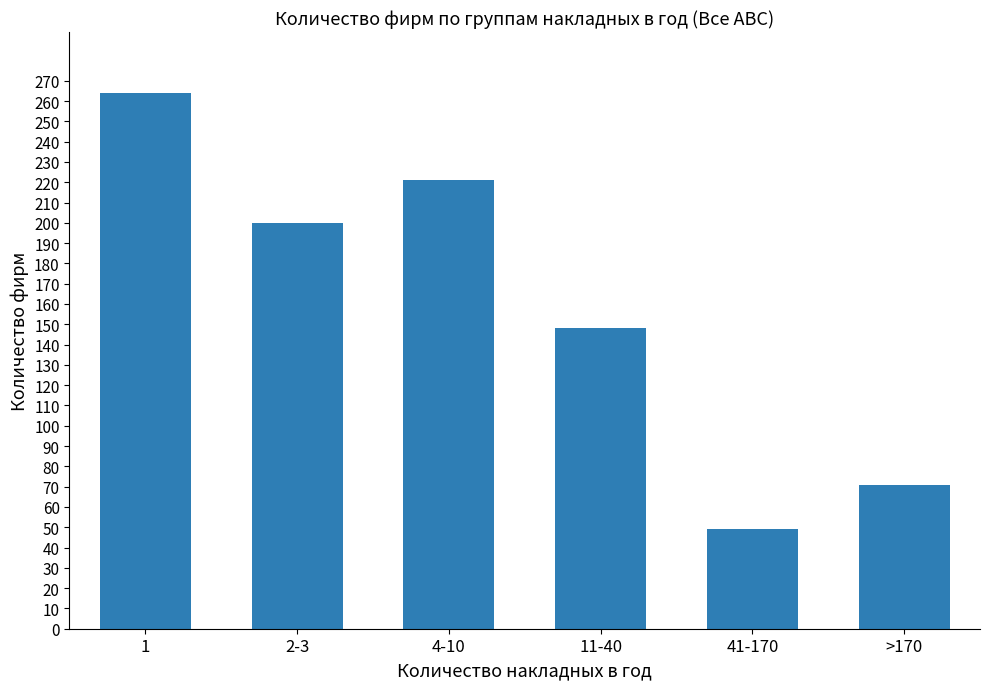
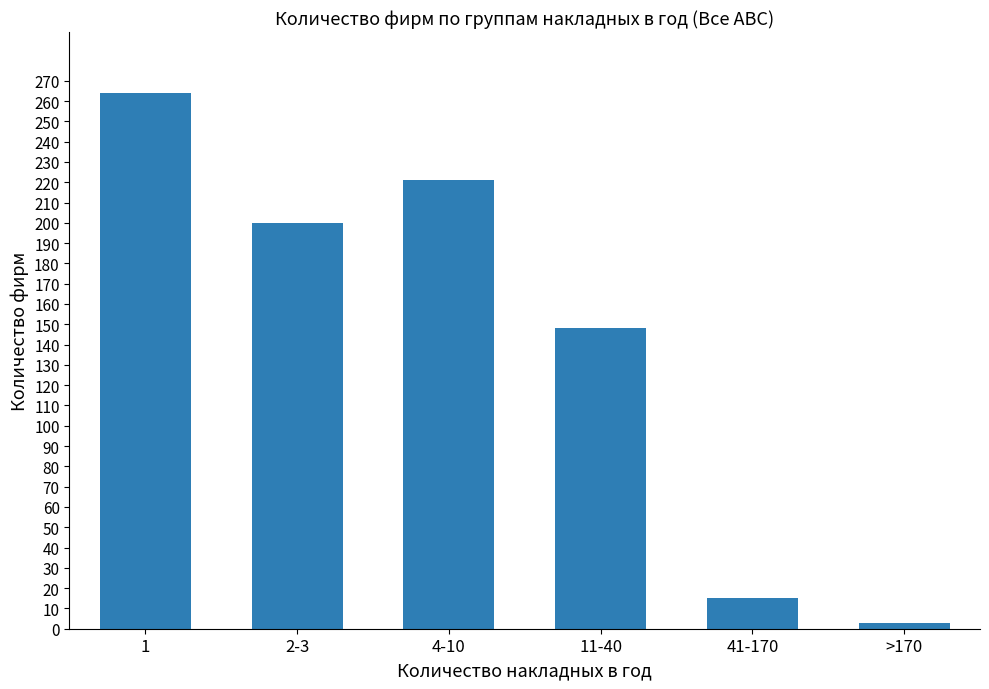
  {
    "1": 264,
    "2-3": 200,
    "4-10": 221,
    "11-40": 148,
-   "41-170": 49,
-   ">170": 71
+   "41-170": 15,
+   ">170": 3
  }
